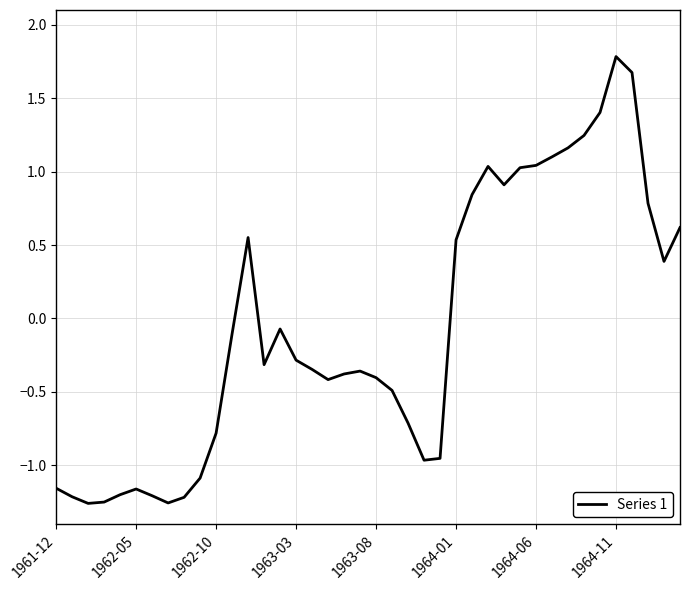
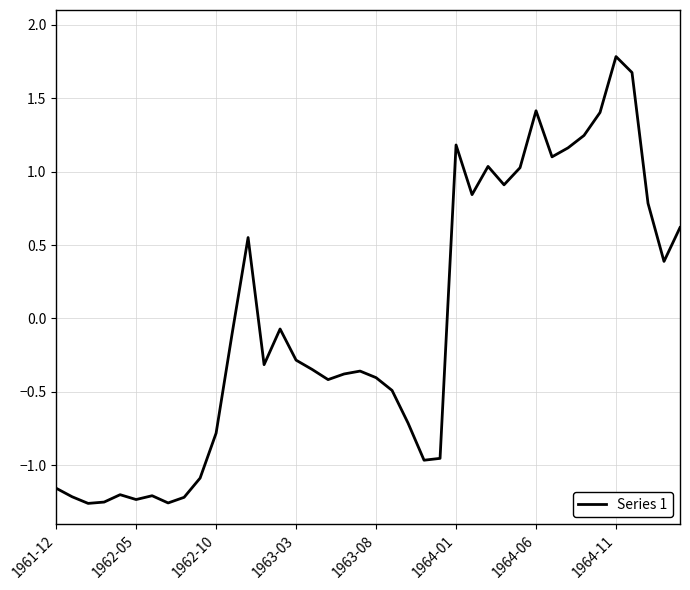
  {
    "1961-12": -1.16,
-   "1962-05": -1.16,
+   "1962-05": -1.23,
    "1962-10": -0.78,
    "1963-03": -0.28,
    "1963-08": -0.40,
-   "1964-01": 0.54,
-   "1964-06": 1.04,
+   "1964-01": 1.18,
+   "1964-06": 1.41,
    "1964-11": 1.78
  }
